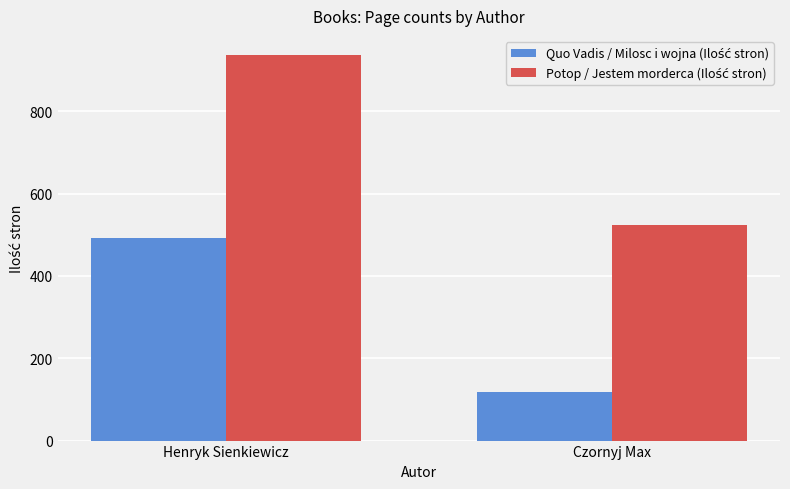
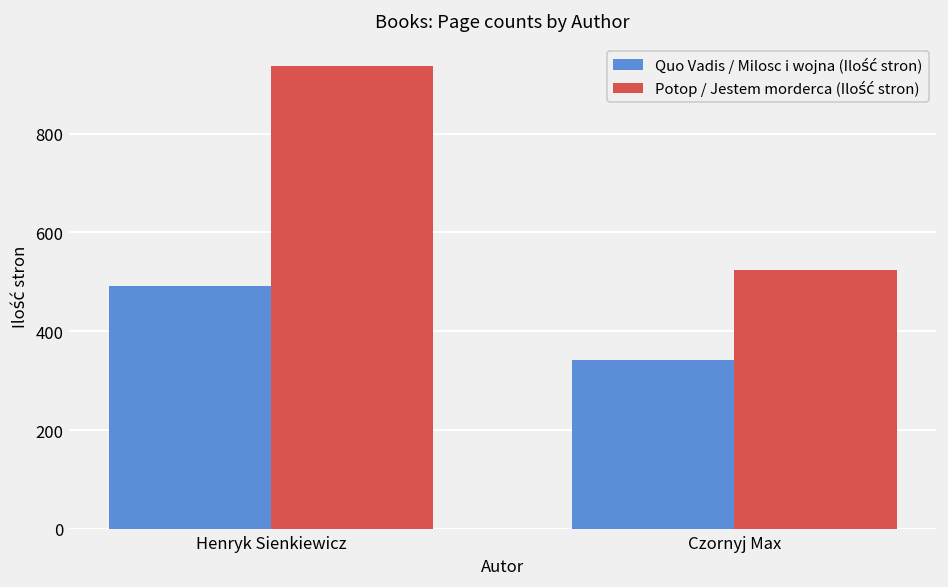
  {
    "Quo Vadis / Milosc i wojna (Ilość stron)": {
      "Henryk Sienkiewicz": 490,
-     "Czornyj Max": 120
+     "Czornyj Max": 340
    },
    "Potop / Jestem morderca (Ilość stron)": {
      "Henryk Sienkiewicz": 940,
      "Czornyj Max": 520
    }
  }
